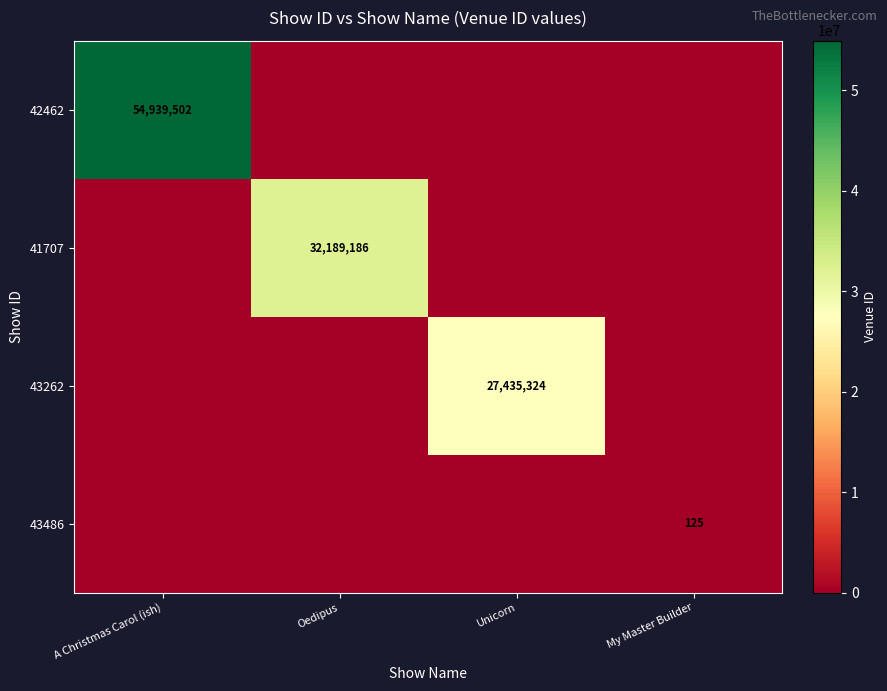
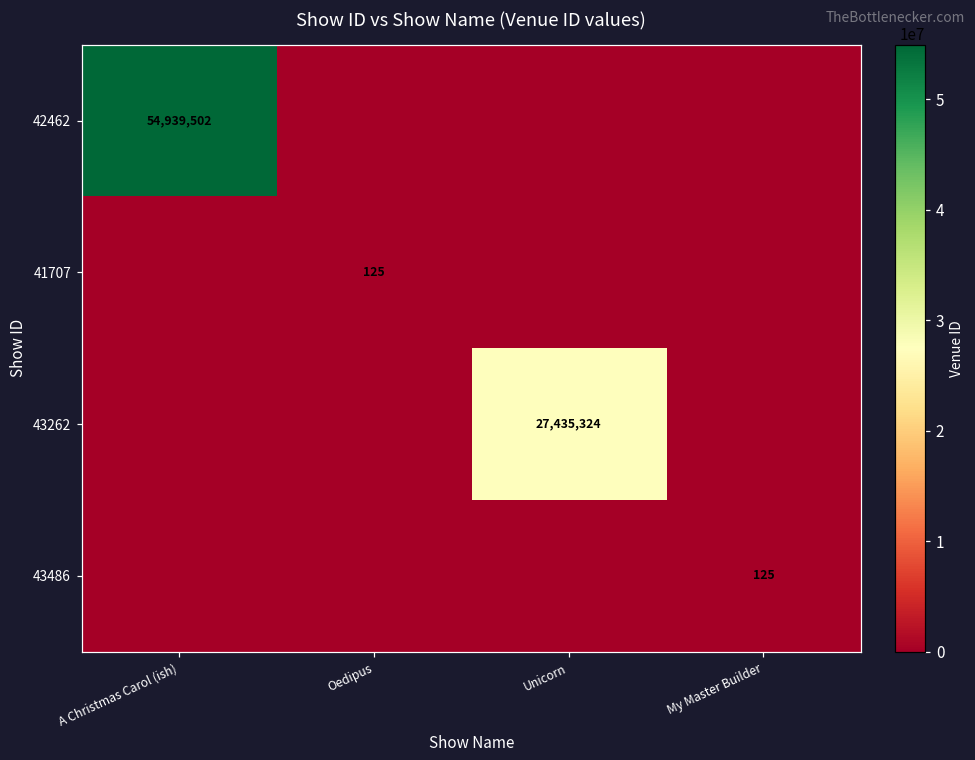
  {
    "42462": {
      "A Christmas Carol (ish)": "54,939,502"
    },
    "41707": {
-     "Oedipus": "32,189,186"
+     "Oedipus": "125"
    },
    "43262": {
      "Unicorn": "27,435,324"
    },
    "43486": {
      "My Master Builder": "125"
    }
  }
